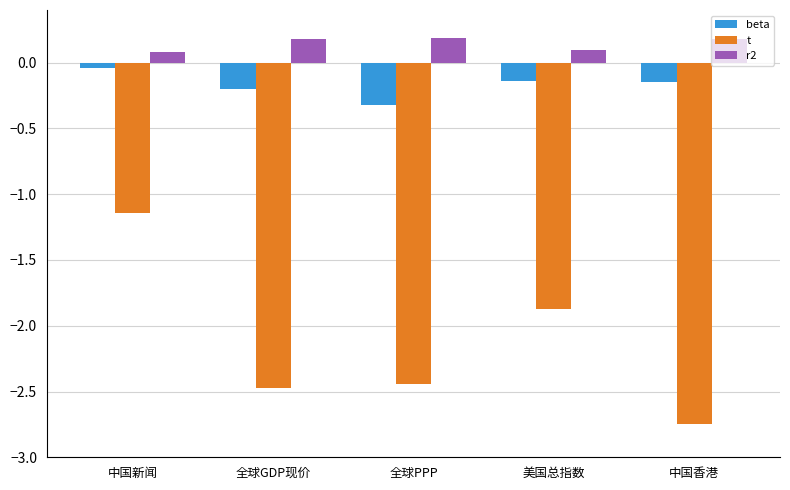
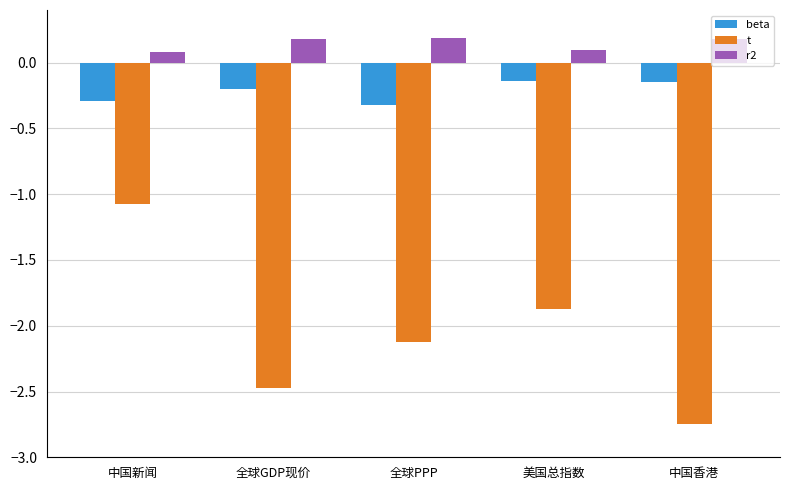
  {
    "beta": {
-     "中国新闻": -0.04,
+     "中国新闻": -0.29,
      "全球GDP现价": -0.20,
      "全球PPP": -0.32,
      "美国总指数": -0.14,
      "中国香港": -0.15
    },
    "t": {
-     "中国新闻": -1.15,
+     "中国新闻": -1.07,
      "全球GDP现价": -2.47,
-     "全球PPP": -2.45,
+     "全球PPP": -2.13,
      "美国总指数": -1.88,
      "中国香港": -2.75
    },
    "r2": {
      "中国新闻": 0.08,
      "全球GDP现价": 0.18,
      "全球PPP": 0.18,
      "美国总指数": 0.10
    }
  }
